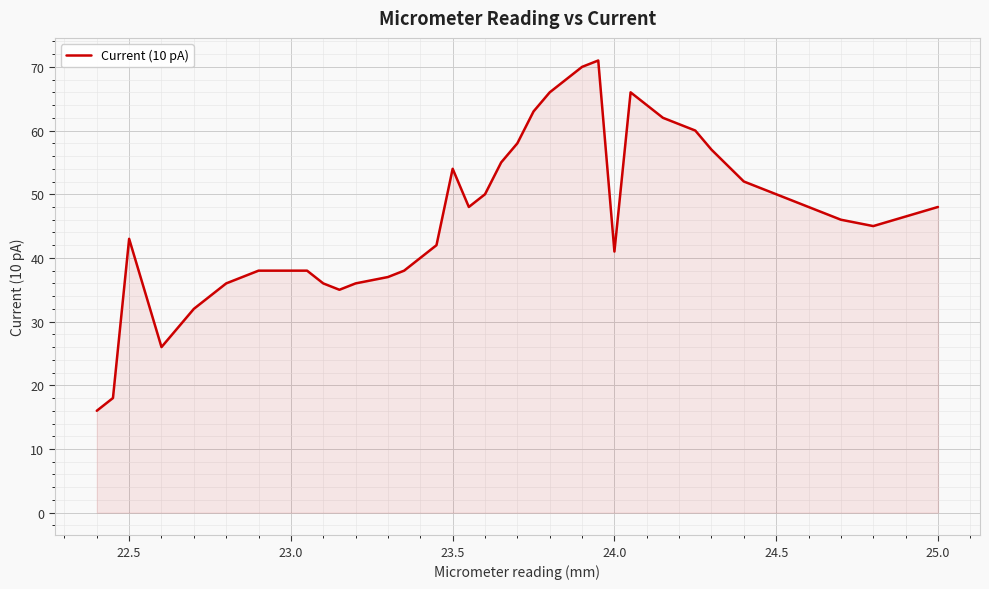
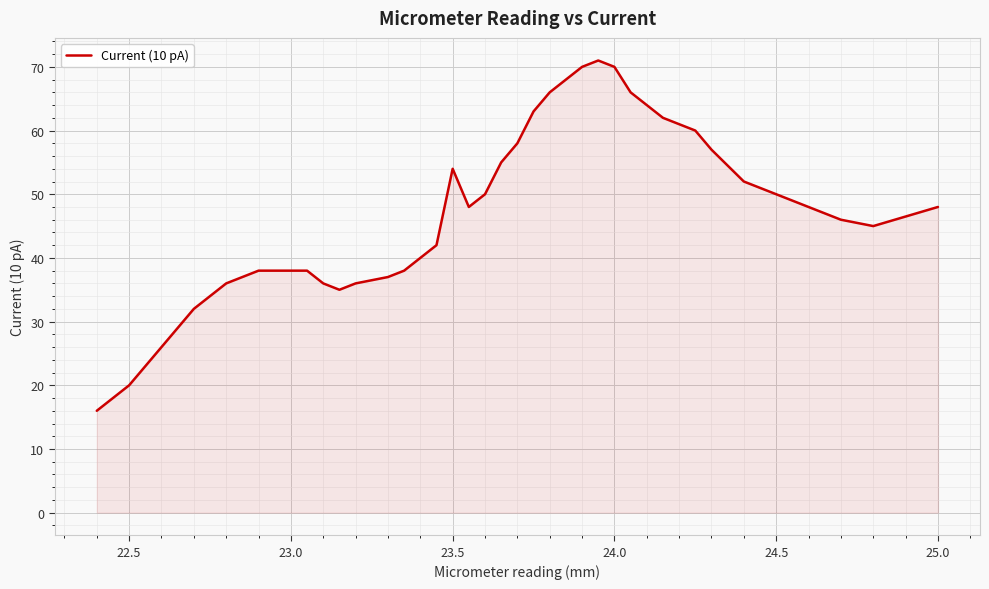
  {
-   "22.5": 43,
+   "22.5": 20,
    "23.0": 38,
    "23.5": 54,
-   "24.0": 41,
+   "24.0": 70,
    "24.5": 50,
    "25.0": 48
  }
